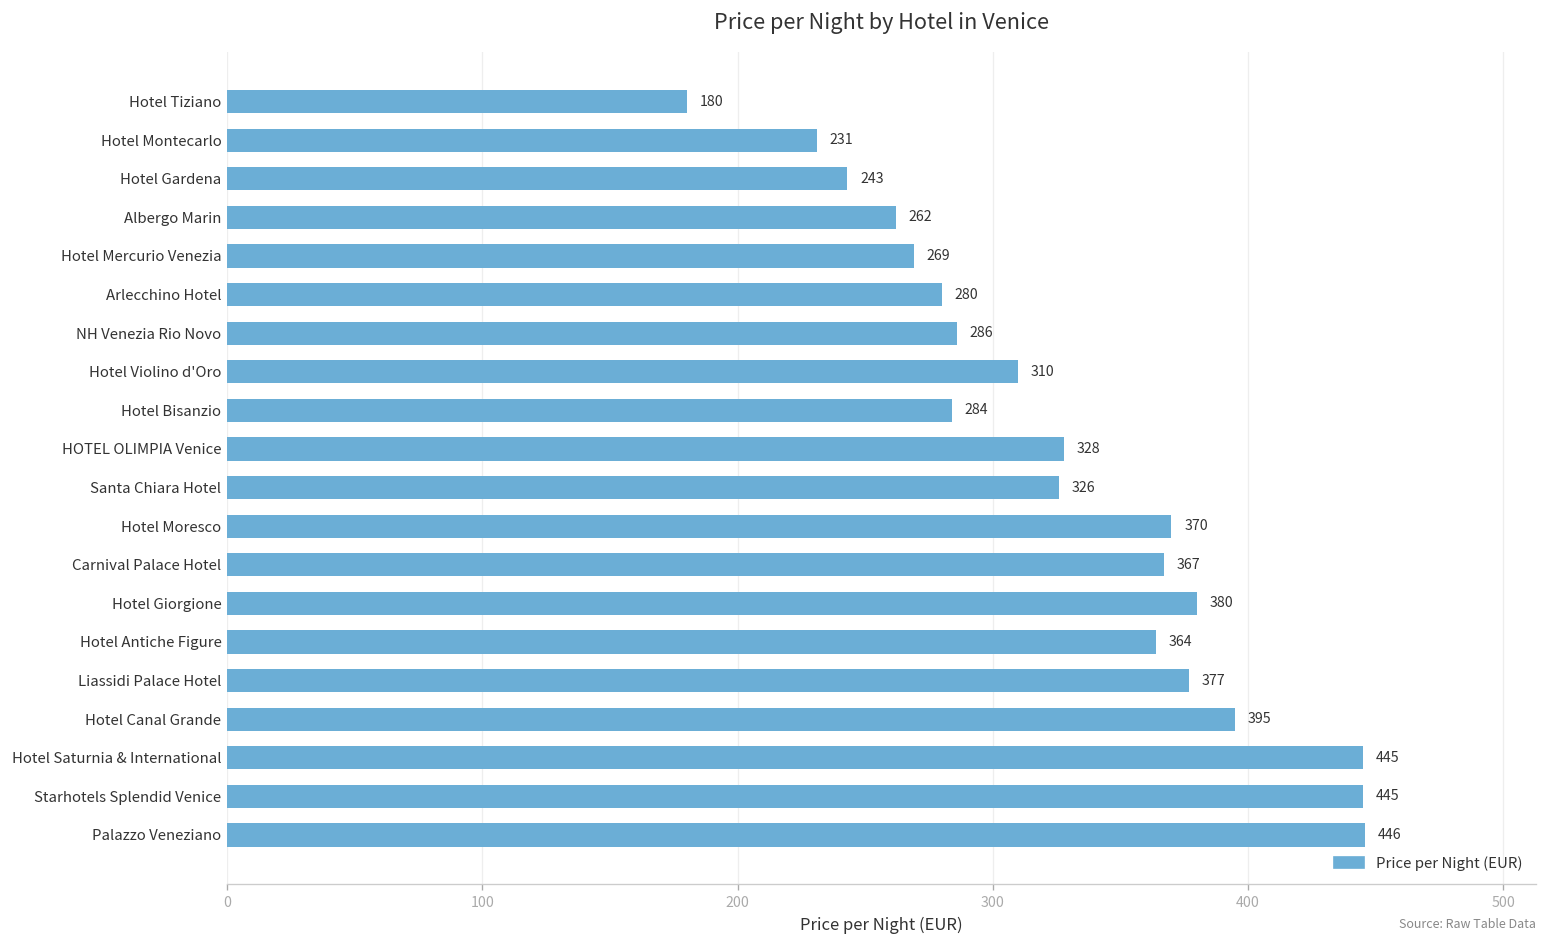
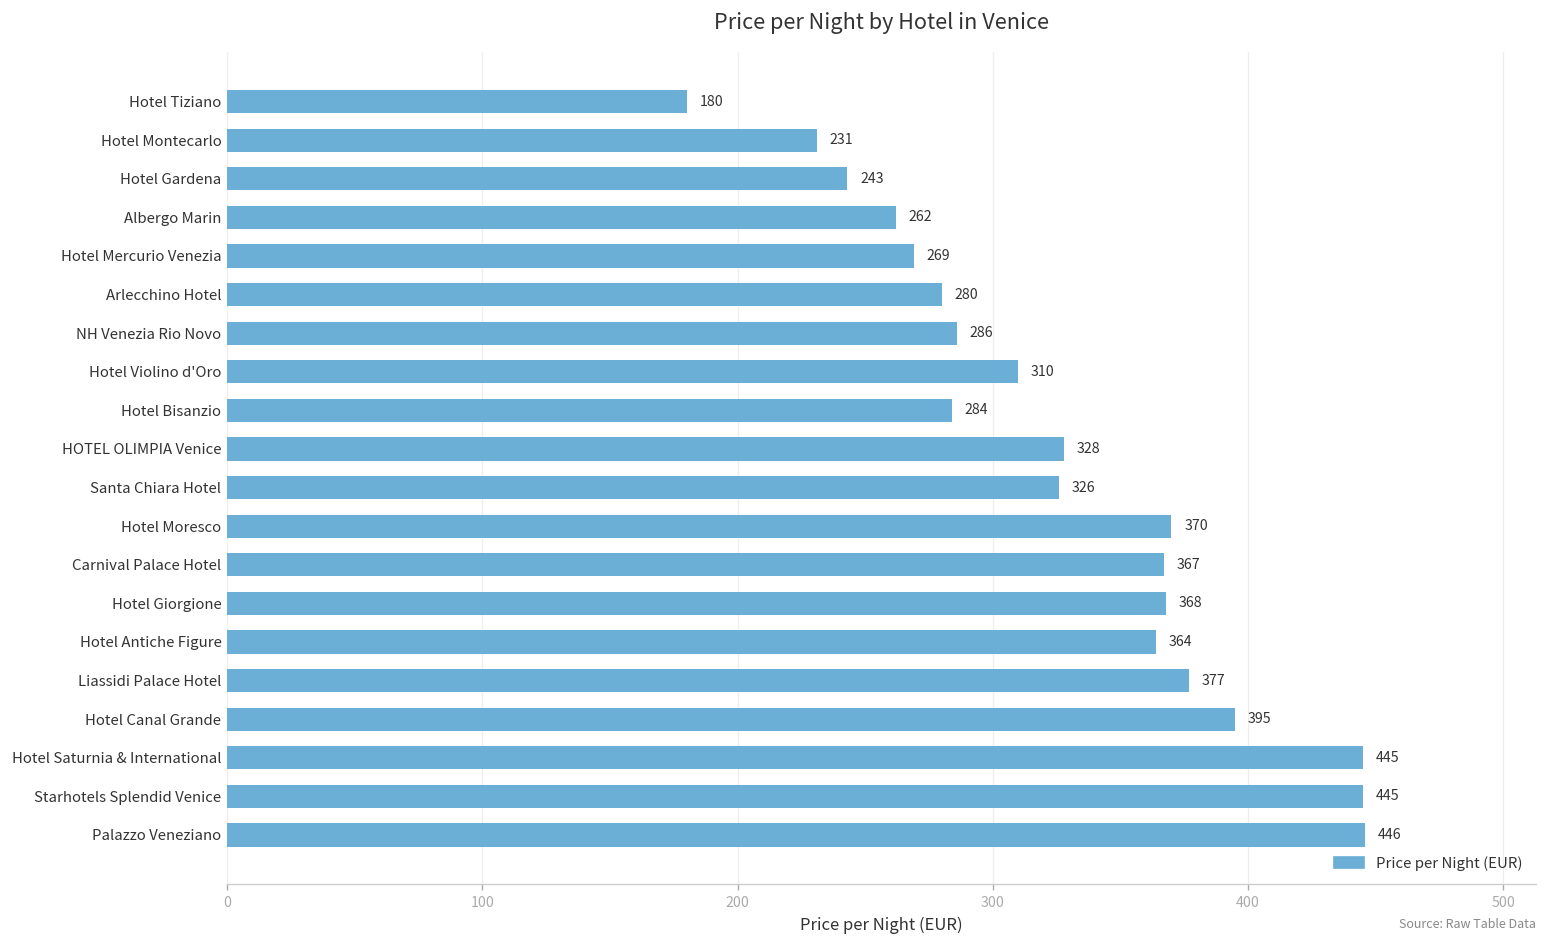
  {
    "Hotel Tiziano": 180,
    "Hotel Montecarlo": 231,
    "Hotel Gardena": 243,
    "Albergo Marin": 262,
    "Hotel Mercurio Venezia": 269,
    "Arlecchino Hotel": 280,
    "NH Venezia Rio Novo": 286,
    "Hotel Violino d'Oro": 310,
    "Hotel Bisanzio": 284,
    "HOTEL OLIMPIA Venice": 328,
    "Santa Chiara Hotel": 326,
    "Hotel Moresco": 370,
    "Carnival Palace Hotel": 367,
-   "Hotel Giorgione": 380,
+   "Hotel Giorgione": 368,
    "Hotel Antiche Figure": 364,
    "Liassidi Palace Hotel": 377,
    "Hotel Canal Grande": 395,
    "Hotel Saturnia & International": 445,
    "Starhotels Splendid Venice": 445,
    "Palazzo Veneziano": 446
  }
